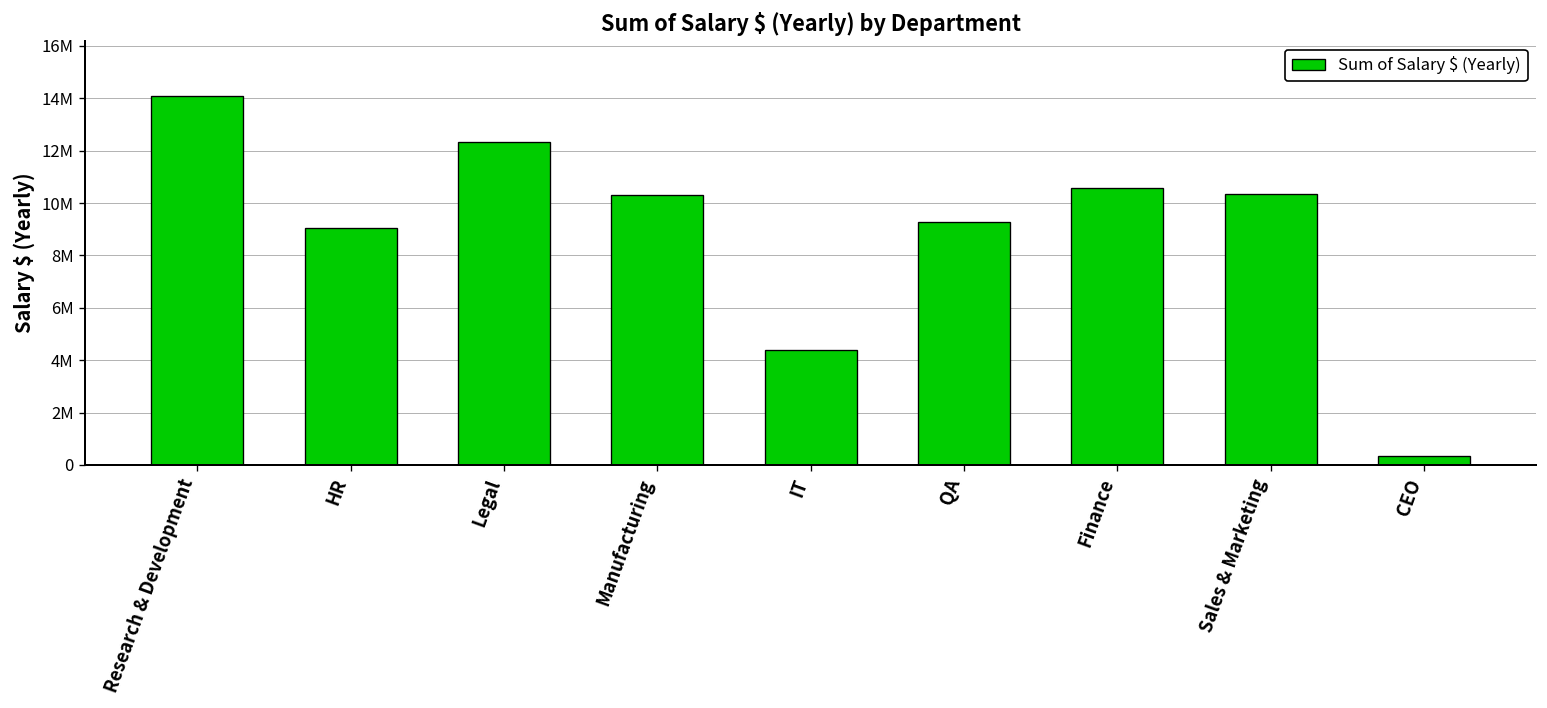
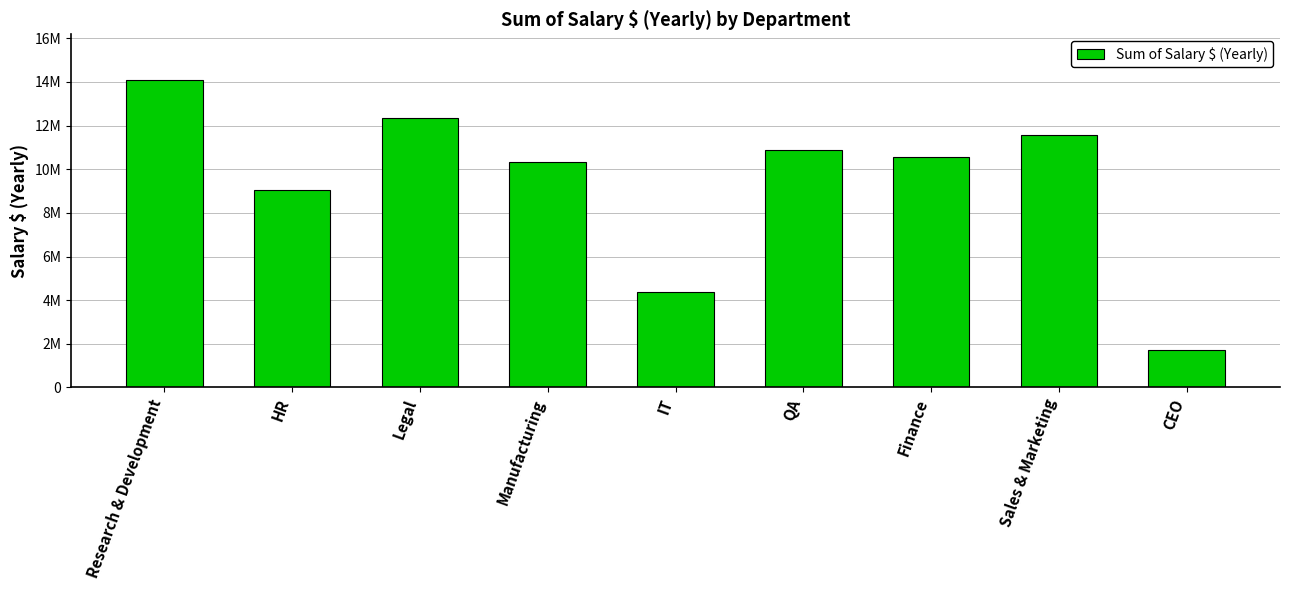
  {
    "Research & Development": 14100000,
    "HR": 9000000,
    "Legal": 12300000,
    "Manufacturing": 10300000,
    "IT": 4400000,
-   "QA": 9300000,
+   "QA": 10900000,
    "Finance": 10600000,
-   "Sales & Marketing": 10300000,
-   "CEO": 400000
+   "Sales & Marketing": 11600000,
+   "CEO": 1700000
  }
